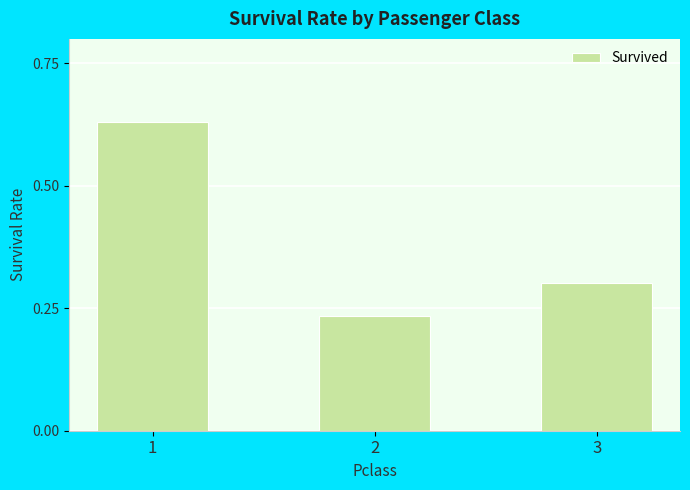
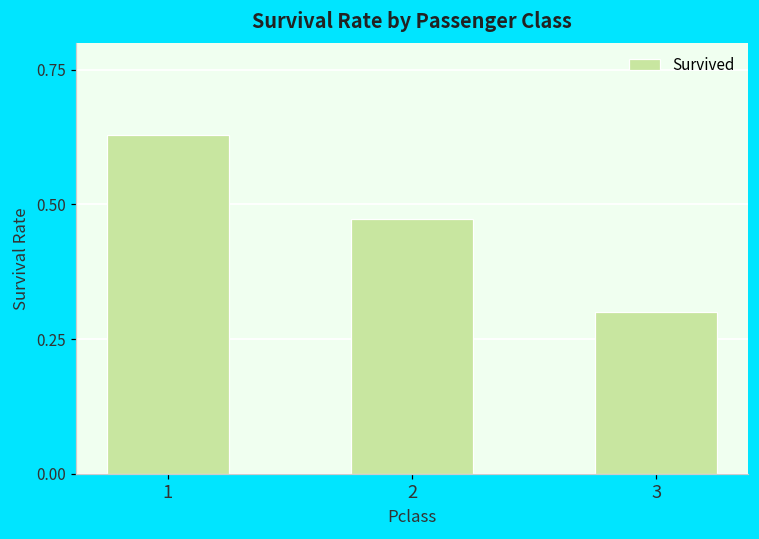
  {
    "1": 0.63,
-   "2": 0.23,
+   "2": 0.47,
    "3": 0.30
  }
